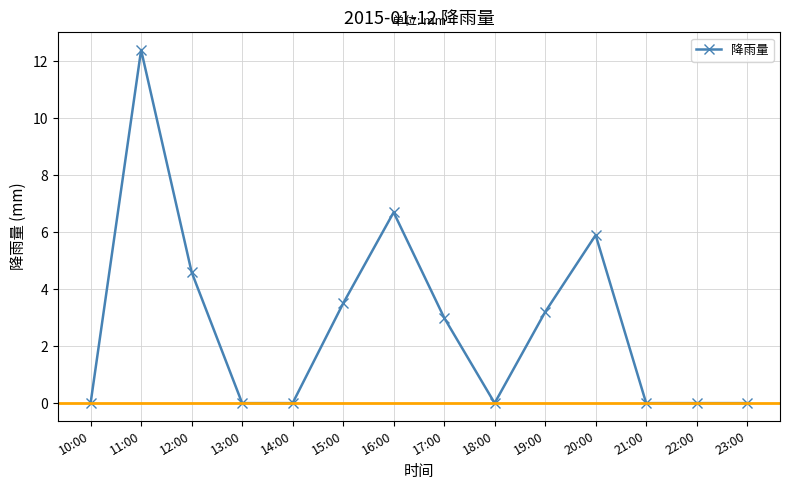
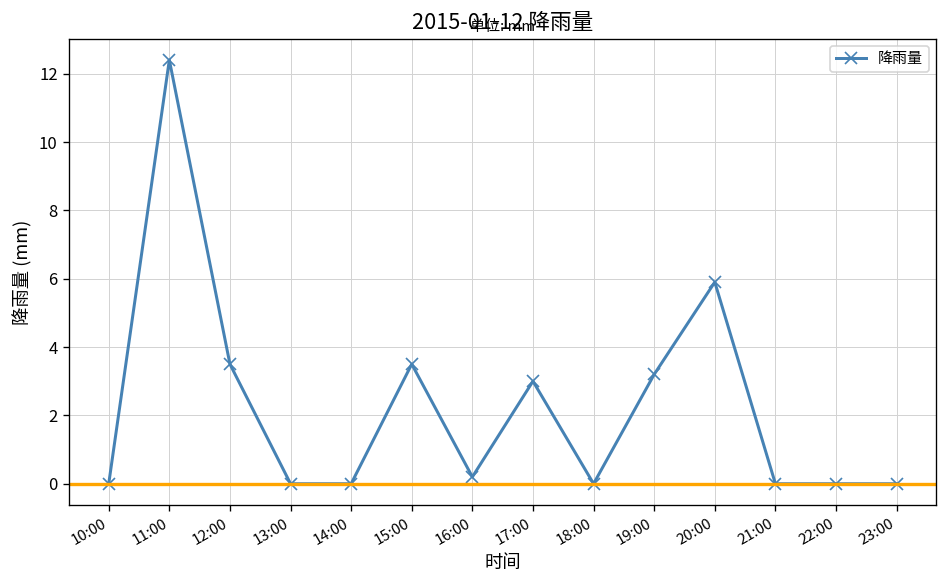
  {
    "10:00": 0.0,
    "11:00": 12.4,
-   "12:00": 4.6,
+   "12:00": 3.5,
    "13:00": 0.0,
    "14:00": 0.0,
    "15:00": 3.5,
-   "16:00": 6.7,
+   "16:00": 0.2,
    "17:00": 3.0,
    "18:00": 0.0,
    "19:00": 3.2,
    "20:00": 5.9,
    "21:00": 0.0,
    "22:00": 0.0,
    "23:00": 0.0
  }
